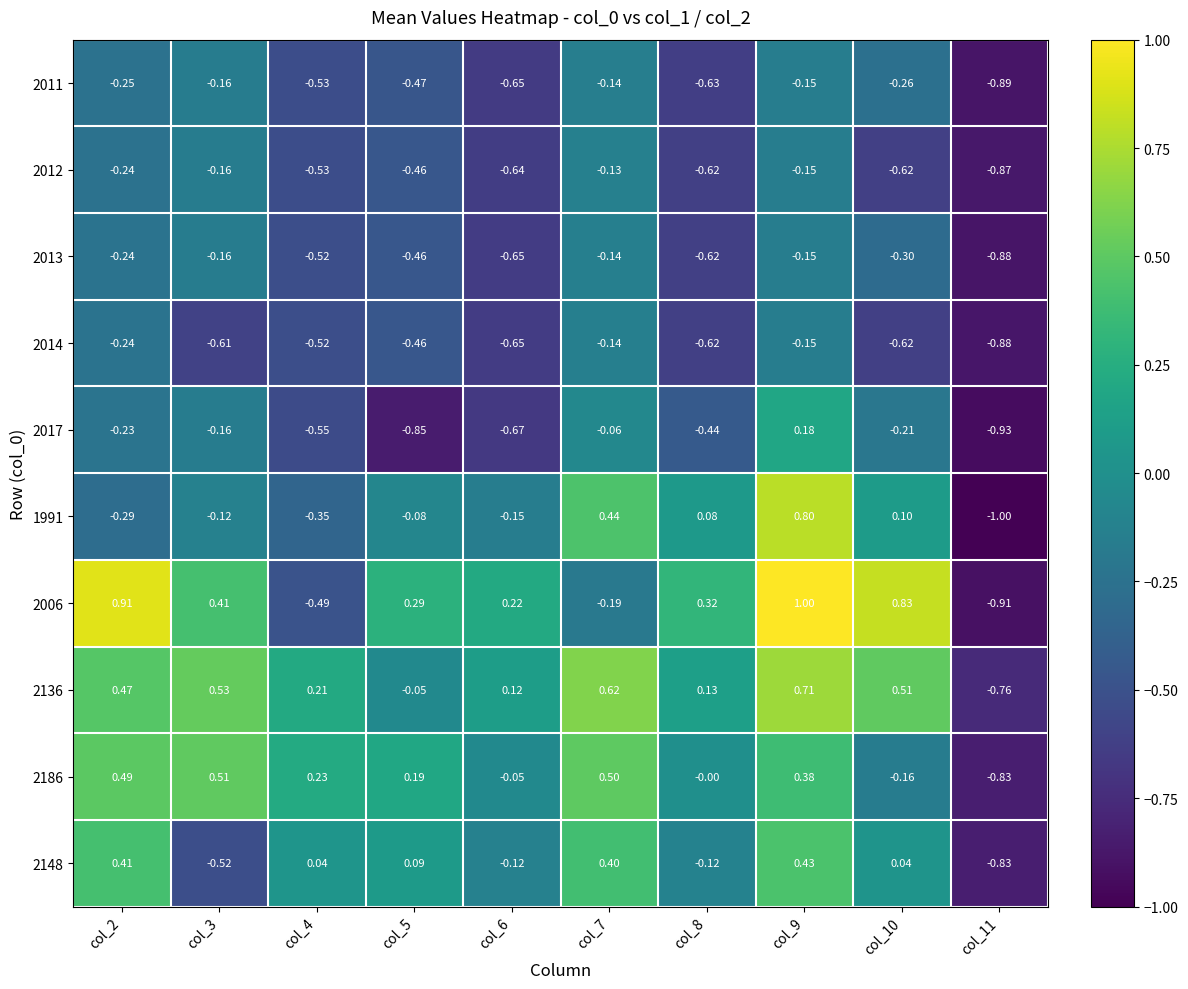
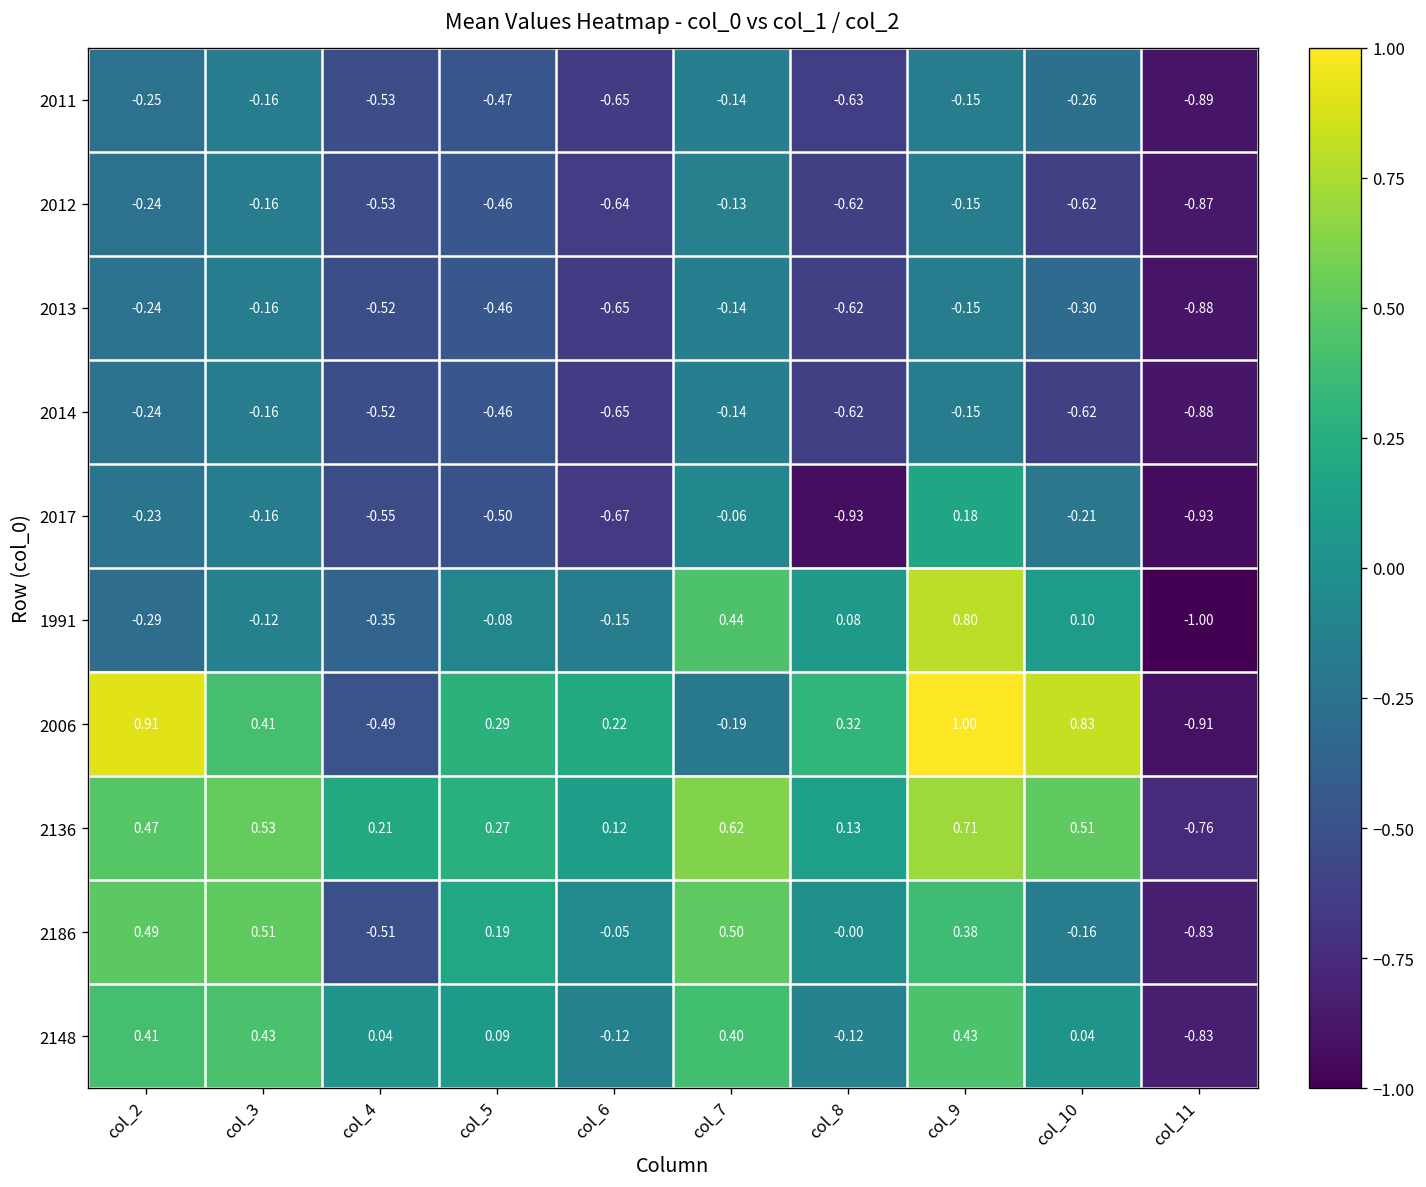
  {
    "2011": {
      "col_2": -0.25,
      "col_3": -0.16,
      "col_4": -0.53,
      "col_5": -0.47,
      "col_6": -0.65,
      "col_7": -0.14,
      "col_8": -0.63,
      "col_9": -0.15,
      "col_10": -0.26,
      "col_11": -0.89
    },
    "2012": {
      "col_2": -0.24,
      "col_3": -0.16,
      "col_4": -0.53,
      "col_5": -0.46,
      "col_6": -0.64,
      "col_7": -0.13,
      "col_8": -0.62,
      "col_9": -0.15,
      "col_10": -0.62,
      "col_11": -0.87
    },
    "2013": {
      "col_2": -0.24,
      "col_3": -0.16,
      "col_4": -0.52,
      "col_5": -0.46,
      "col_6": -0.65,
      "col_7": -0.14,
      "col_8": -0.62,
      "col_9": -0.15,
      "col_10": -0.30,
      "col_11": -0.88
    },
    "2014": {
      "col_2": -0.24,
-     "col_3": -0.61,
+     "col_3": -0.16,
      "col_4": -0.52,
      "col_5": -0.46,
      "col_6": -0.65,
      "col_7": -0.14,
      "col_8": -0.62,
      "col_9": -0.15,
      "col_10": -0.62,
      "col_11": -0.88
    },
    "2017": {
      "col_2": -0.23,
      "col_3": -0.16,
      "col_4": -0.55,
-     "col_5": -0.85,
+     "col_5": -0.50,
      "col_6": -0.67,
      "col_7": -0.06,
-     "col_8": -0.44,
+     "col_8": -0.93,
      "col_9": 0.18,
      "col_10": -0.21,
      "col_11": -0.93
    },
    "1991": {
      "col_2": -0.29,
      "col_3": -0.12,
      "col_4": -0.35,
      "col_5": -0.08,
      "col_6": -0.15,
      "col_7": 0.44,
      "col_8": 0.08,
      "col_9": 0.80,
      "col_10": 0.10,
      "col_11": -1.00
    },
    "2006": {
      "col_2": 0.91,
      "col_3": 0.41,
      "col_4": -0.49,
      "col_5": 0.29,
      "col_6": 0.22,
      "col_7": -0.19,
      "col_8": 0.32,
      "col_9": 1.00,
      "col_10": 0.83,
      "col_11": -0.91
    },
    "2136": {
      "col_2": 0.47,
      "col_3": 0.53,
      "col_4": 0.21,
-     "col_5": -0.05,
+     "col_5": 0.27,
      "col_6": 0.12,
      "col_7": 0.62,
      "col_8": 0.13,
      "col_9": 0.71,
      "col_10": 0.51,
      "col_11": -0.76
    },
    "2186": {
      "col_2": 0.49,
      "col_3": 0.51,
-     "col_4": 0.23,
+     "col_4": -0.51,
      "col_5": 0.19,
      "col_6": -0.05,
      "col_7": 0.50,
      "col_8": -0.00,
      "col_9": 0.38,
      "col_10": -0.16,
      "col_11": -0.83
    },
    "2148": {
      "col_2": 0.41,
-     "col_3": -0.52,
+     "col_3": 0.43,
      "col_4": 0.04,
      "col_5": 0.09,
      "col_6": -0.12,
      "col_7": 0.40,
      "col_8": -0.12,
      "col_9": 0.43,
      "col_10": 0.04,
      "col_11": -0.83
    }
  }
